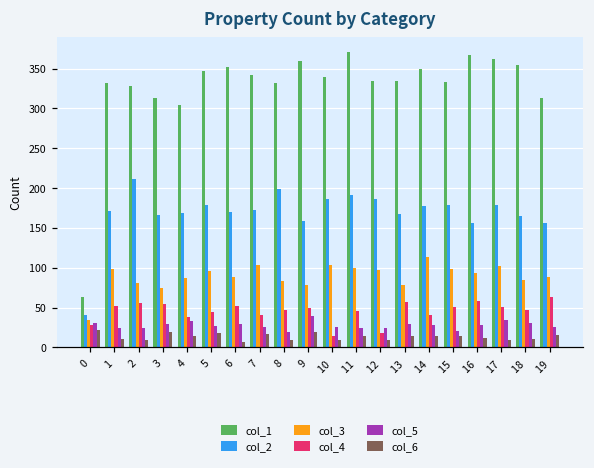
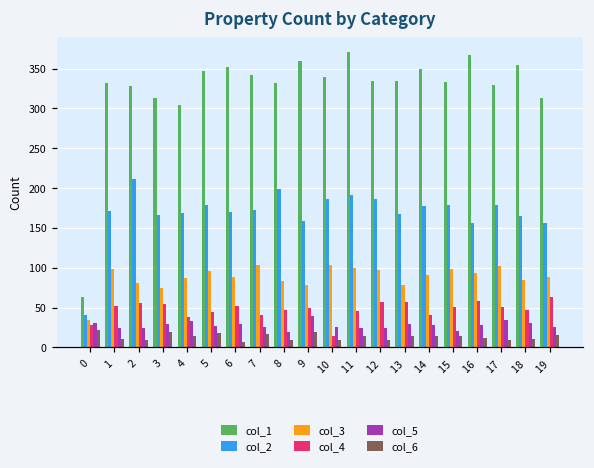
  {
    "col_1": {
      "0": 60,
      "1": 330,
      "2": 330,
      "3": 310,
      "4": 300,
      "5": 350,
      "6": 350,
      "7": 340,
      "8": 330,
      "9": 360,
      "10": 340,
      "11": 370,
      "12": 340,
      "13": 340,
      "14": 350,
      "15": 330,
      "16": 370,
-     "17": 360,
+     "17": 330,
      "18": 360,
      "19": 310
    },
    "col_2": {
      "0": 40,
      "1": 170,
      "2": 210,
      "3": 170,
      "4": 170,
      "5": 180,
      "6": 170,
      "7": 170,
      "8": 200,
      "9": 160,
      "10": 190,
      "11": 190,
      "12": 190,
      "13": 170,
      "14": 180,
      "15": 180,
      "16": 160,
      "17": 180,
      "18": 170,
      "19": 160
    },
    "col_3": {
      "0": 40,
      "1": 100,
      "2": 80,
      "3": 80,
      "4": 90,
      "5": 100,
      "6": 90,
      "7": 100,
      "8": 80,
      "9": 80,
      "10": 100,
      "11": 100,
      "12": 100,
      "13": 80,
-     "14": 110,
+     "14": 90,
      "15": 100,
      "16": 90,
      "17": 100,
      "18": 90,
      "19": 90
    },
    "col_4": {
      "0": 30,
      "1": 50,
      "2": 60,
      "3": 50,
      "4": 40,
      "5": 40,
      "6": 50,
      "7": 40,
      "8": 50,
      "9": 50,
      "10": 20,
      "11": 50,
-     "12": 20,
+     "12": 60,
      "13": 60,
      "14": 40,
      "15": 50,
      "16": 60,
      "17": 50,
      "18": 50,
      "19": 60
    },
    "col_5": {
      "0": 30,
      "1": 30,
      "2": 20,
      "3": 30,
      "4": 30,
      "5": 30,
      "6": 30,
      "7": 30,
      "8": 20,
      "9": 40,
      "10": 30,
      "11": 20,
      "12": 30,
      "13": 30,
      "14": 30,
      "15": 20,
      "16": 30,
      "17": 30,
      "18": 30,
      "19": 30
    },
    "col_6": {
      "0": 20,
      "1": 10,
      "2": 10,
      "3": 20,
      "4": 10,
      "5": 20,
      "6": 10,
      "7": 20,
      "8": 10,
      "9": 20,
      "10": 10,
      "11": 10,
      "12": 10,
      "13": 10,
      "14": 10,
      "15": 20,
      "16": 10,
      "17": 10,
      "18": 10,
      "19": 20
    }
  }
